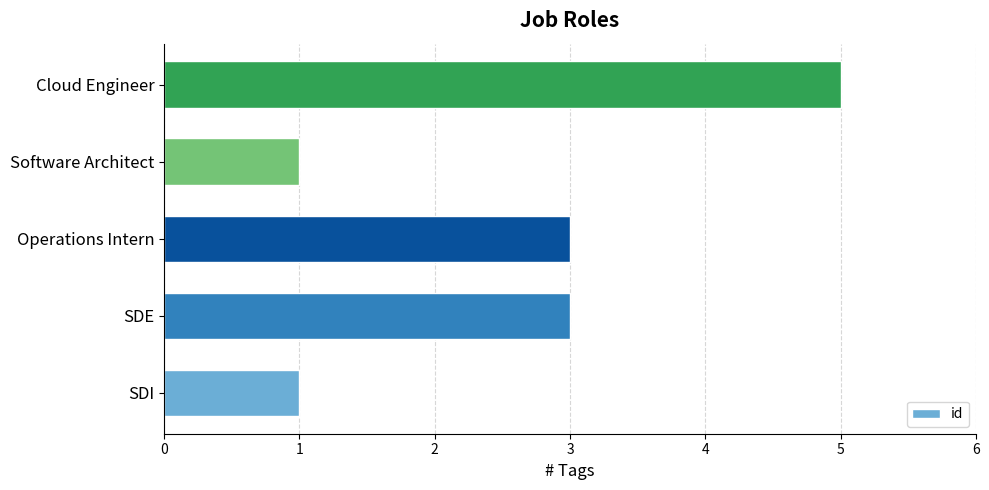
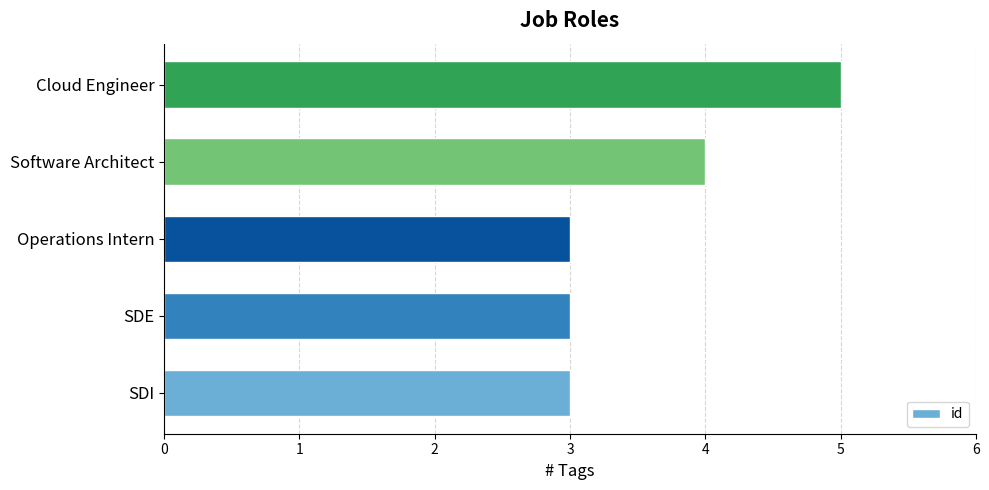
  {
    "Cloud Engineer": 5,
-   "Software Architect": 1,
+   "Software Architect": 4,
    "Operations Intern": 3,
    "SDE": 3,
-   "SDI": 1
+   "SDI": 3
  }
